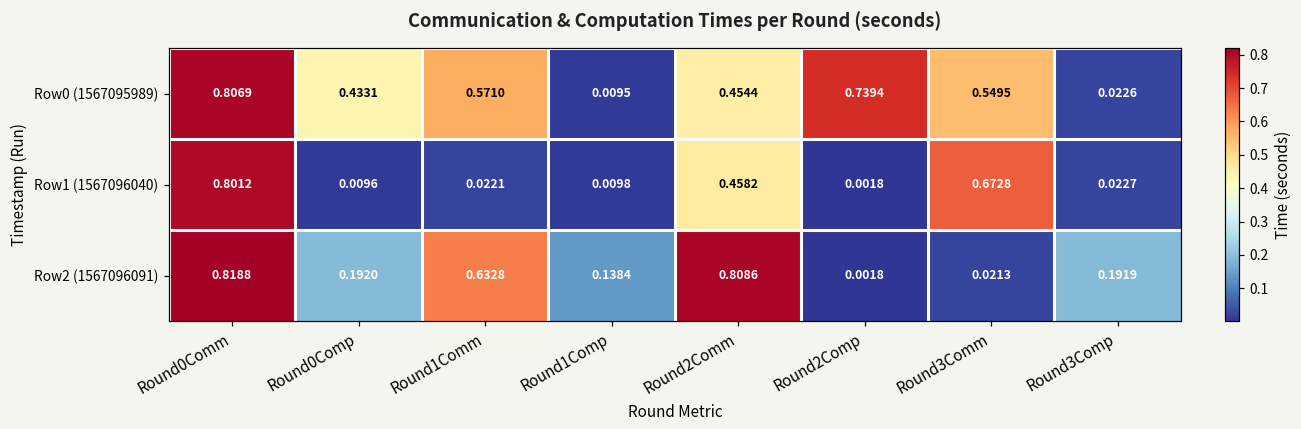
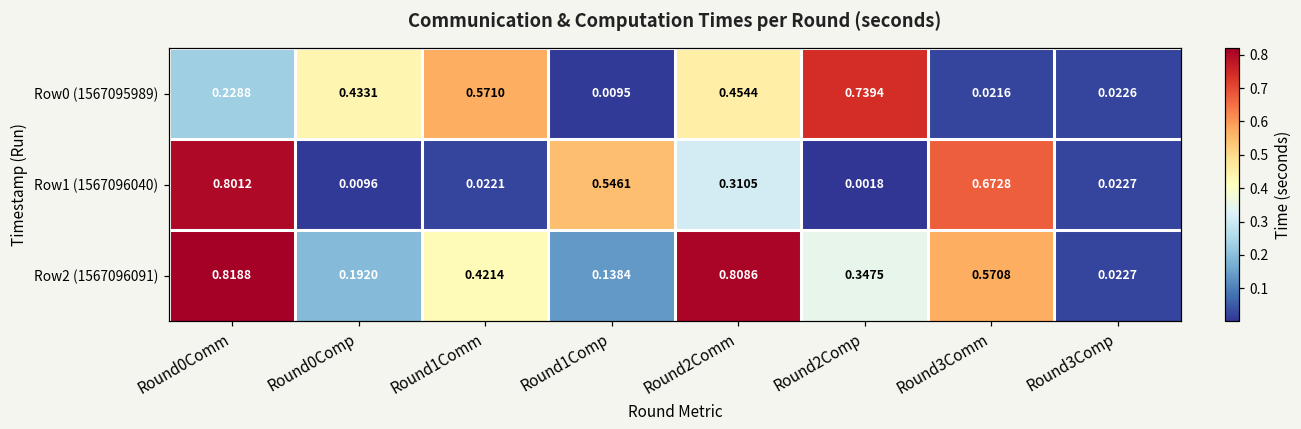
  {
    "Row0 (1567095989)": {
-     "Round0Comm": 0.8069,
+     "Round0Comm": 0.2288,
      "Round0Comp": 0.4331,
      "Round1Comm": 0.5710,
      "Round1Comp": 0.0095,
      "Round2Comm": 0.4544,
      "Round2Comp": 0.7394,
-     "Round3Comm": 0.5495,
+     "Round3Comm": 0.0216,
      "Round3Comp": 0.0226
    },
    "Row1 (1567096040)": {
      "Round0Comm": 0.8012,
      "Round0Comp": 0.0096,
      "Round1Comm": 0.0221,
-     "Round1Comp": 0.0098,
-     "Round2Comm": 0.4582,
+     "Round1Comp": 0.5461,
+     "Round2Comm": 0.3105,
      "Round2Comp": 0.0018,
      "Round3Comm": 0.6728,
      "Round3Comp": 0.0227
    },
    "Row2 (1567096091)": {
      "Round0Comm": 0.8188,
      "Round0Comp": 0.1920,
-     "Round1Comm": 0.6328,
+     "Round1Comm": 0.4214,
      "Round1Comp": 0.1384,
      "Round2Comm": 0.8086,
-     "Round2Comp": 0.0018,
-     "Round3Comm": 0.0213,
-     "Round3Comp": 0.1919
+     "Round2Comp": 0.3475,
+     "Round3Comm": 0.5708,
+     "Round3Comp": 0.0227
    }
  }
